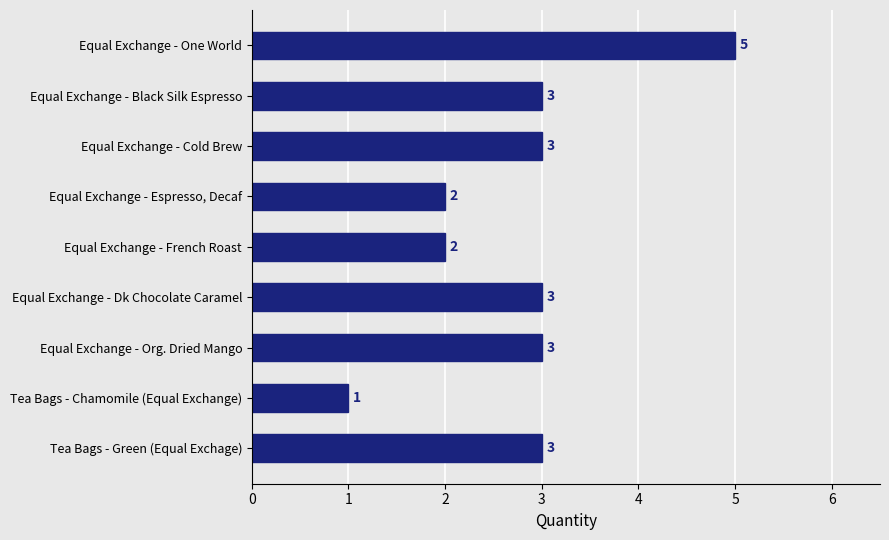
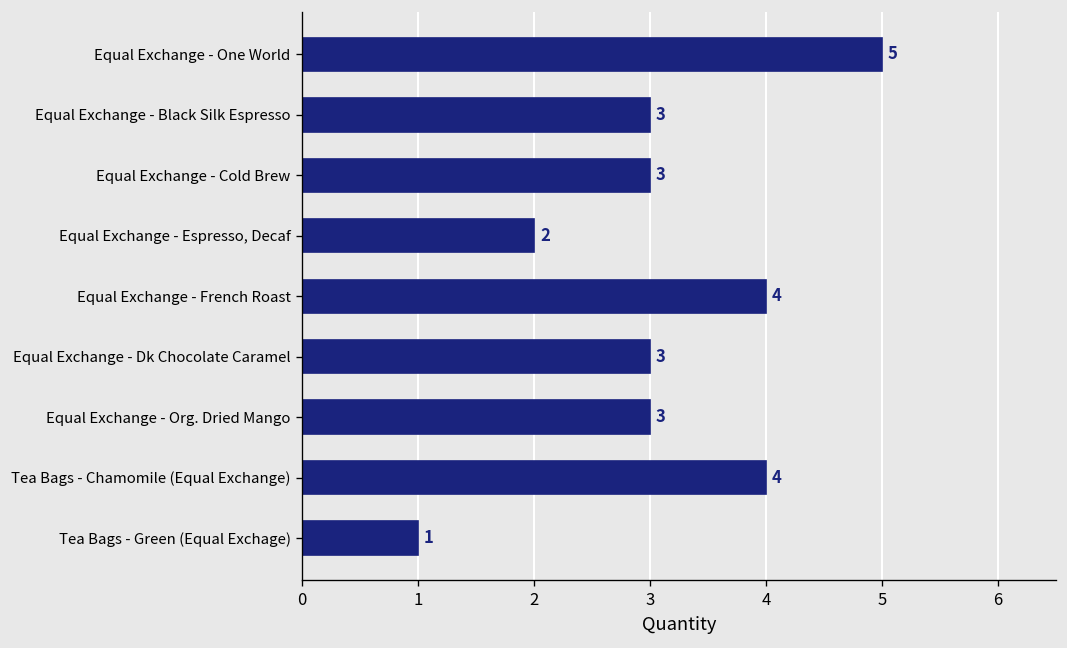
  {
    "Equal Exchange - One World": 5,
    "Equal Exchange - Black Silk Espresso": 3,
    "Equal Exchange - Cold Brew": 3,
    "Equal Exchange - Espresso, Decaf": 2,
-   "Equal Exchange - French Roast": 2,
+   "Equal Exchange - French Roast": 4,
    "Equal Exchange - Dk Chocolate Caramel": 3,
    "Equal Exchange - Org. Dried Mango": 3,
-   "Tea Bags - Chamomile (Equal Exchange)": 1,
-   "Tea Bags - Green (Equal Exchage)": 3
+   "Tea Bags - Chamomile (Equal Exchange)": 4,
+   "Tea Bags - Green (Equal Exchage)": 1
  }
